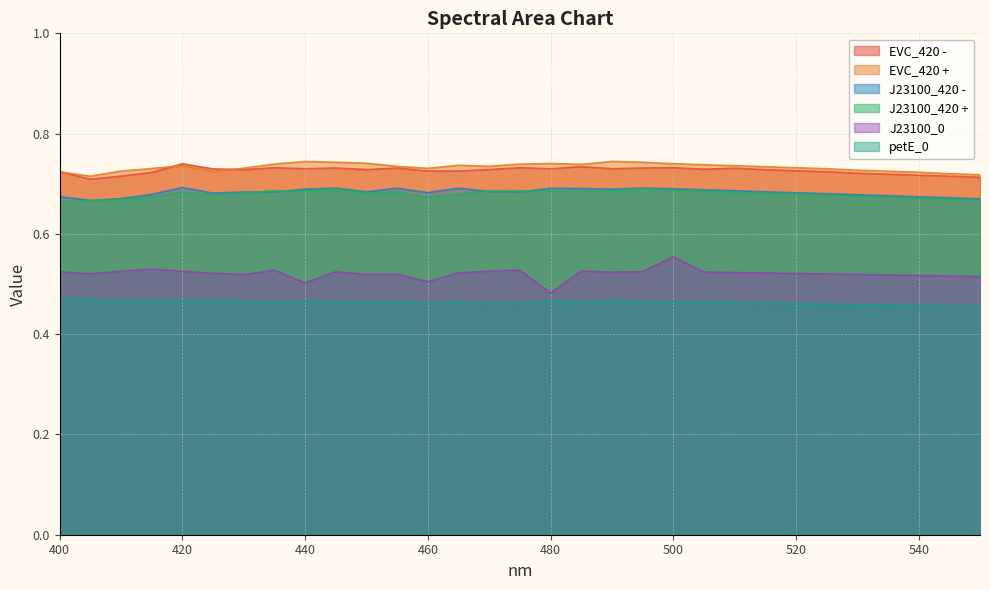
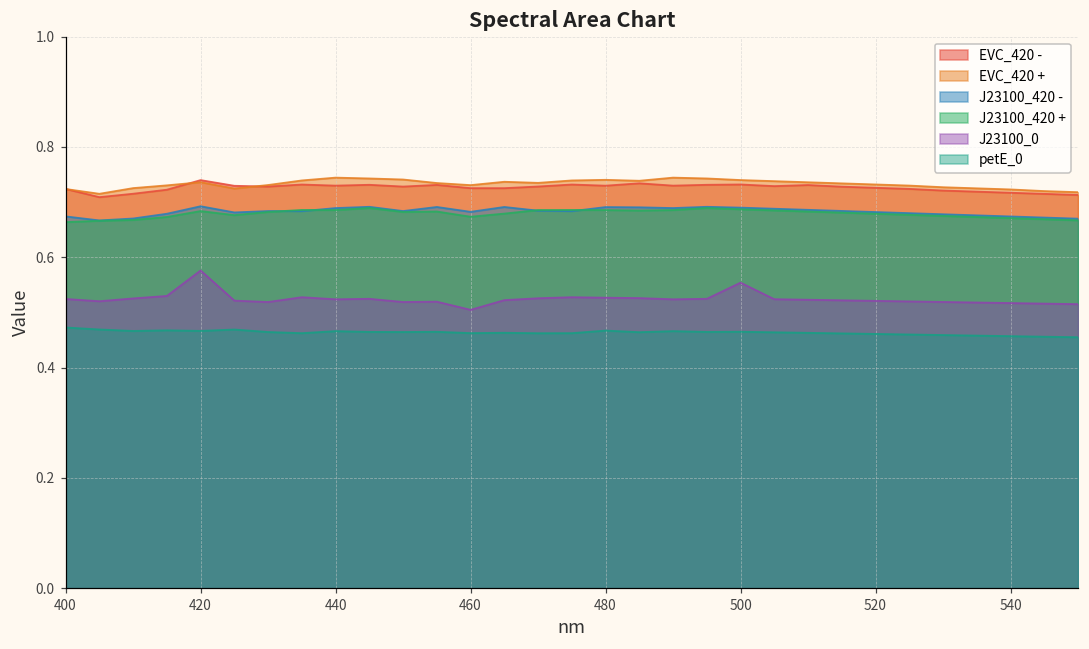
  {
    "J23100_0": {
      "400": 0.52,
-     "420": 0.53,
-     "440": 0.50,
+     "420": 0.58,
+     "440": 0.52,
      "460": 0.50,
-     "480": 0.48,
+     "480": 0.53,
      "500": 0.55,
      "520": 0.52,
      "540": 0.52
    }
  }
